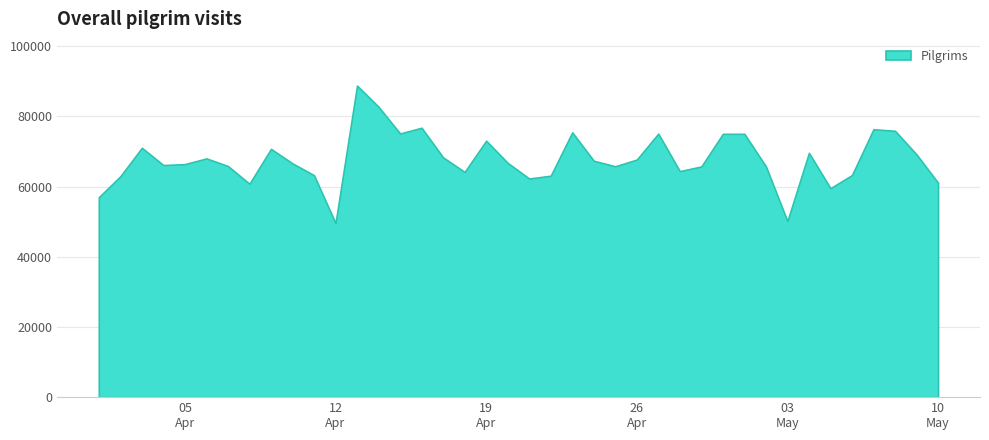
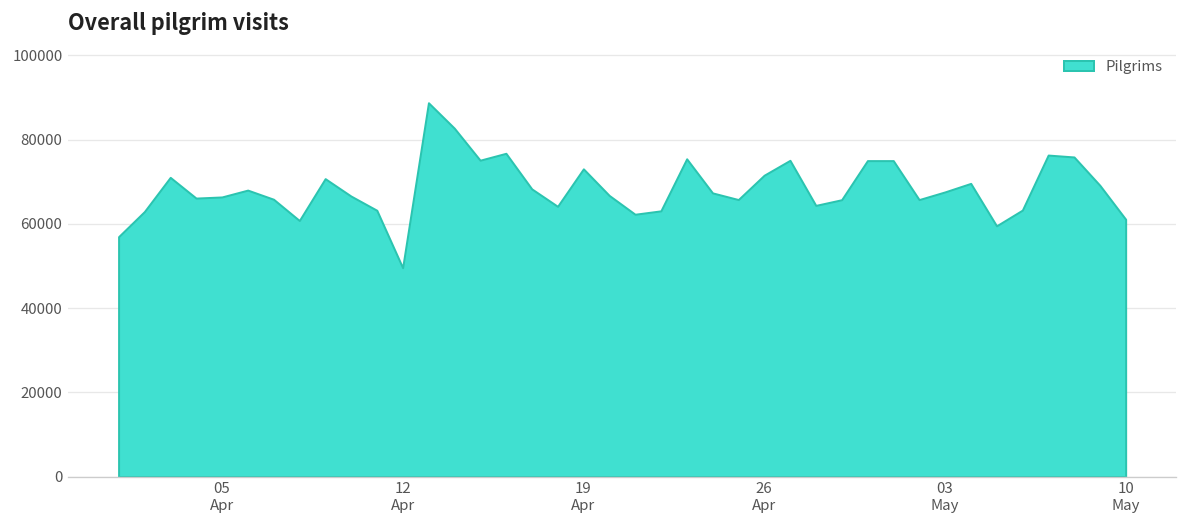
  {
    "05 Apr": 66000,
    "12 Apr": 50000,
    "19 Apr": 73000,
-   "26 Apr": 68000,
-   "03 May": 50000,
+   "26 Apr": 72000,
+   "03 May": 68000,
    "10 May": 61000
  }
